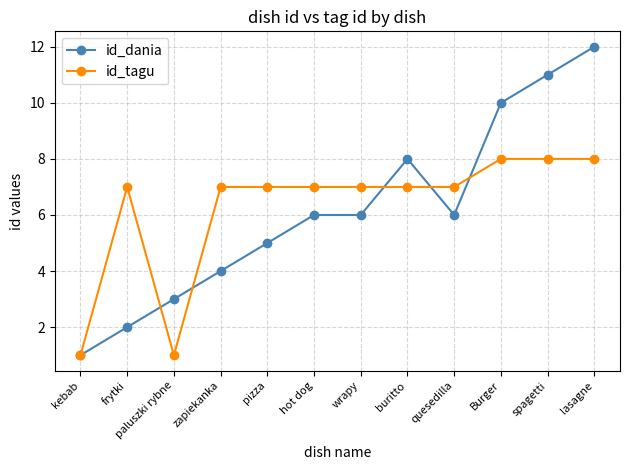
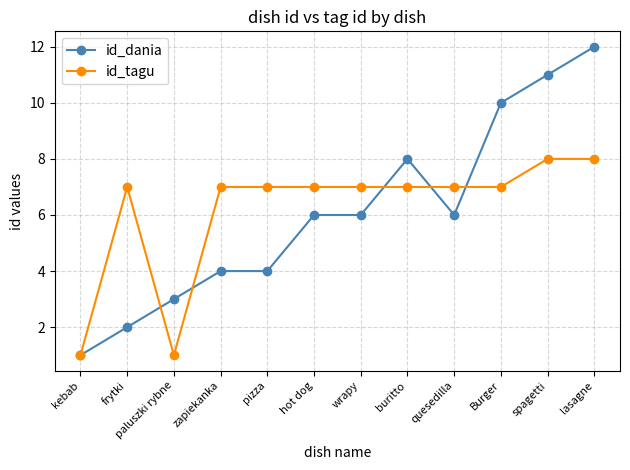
  {
    "id_dania": {
      "frytki": 2,
      "paluszki rybne": 3,
      "zapiekanka": 4,
-     "pizza": 5,
+     "pizza": 4,
      "hot dog": 6,
      "wrapy": 6,
      "buritto": 8,
      "quesedilla": 6,
      "Burger": 10,
      "spagetti": 11,
      "lasagne": 12
    },
    "id_tagu": {
      "frytki": 7,
      "paluszki rybne": 1,
      "zapiekanka": 7,
      "pizza": 7,
      "hot dog": 7,
      "wrapy": 7,
      "buritto": 7,
      "quesedilla": 7,
-     "Burger": 8,
+     "Burger": 7,
      "spagetti": 8,
      "lasagne": 8
    }
  }
